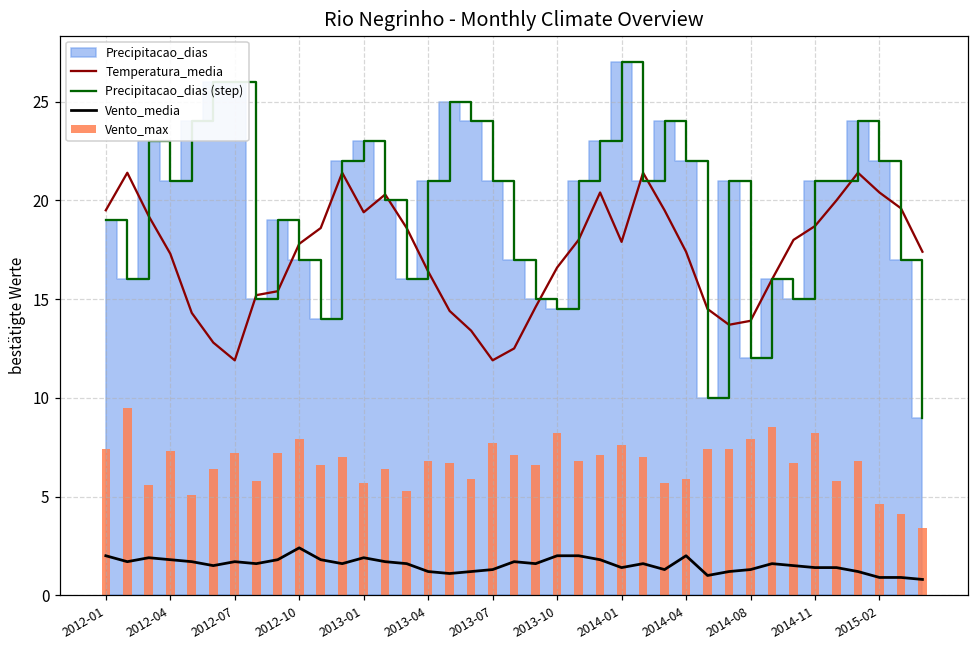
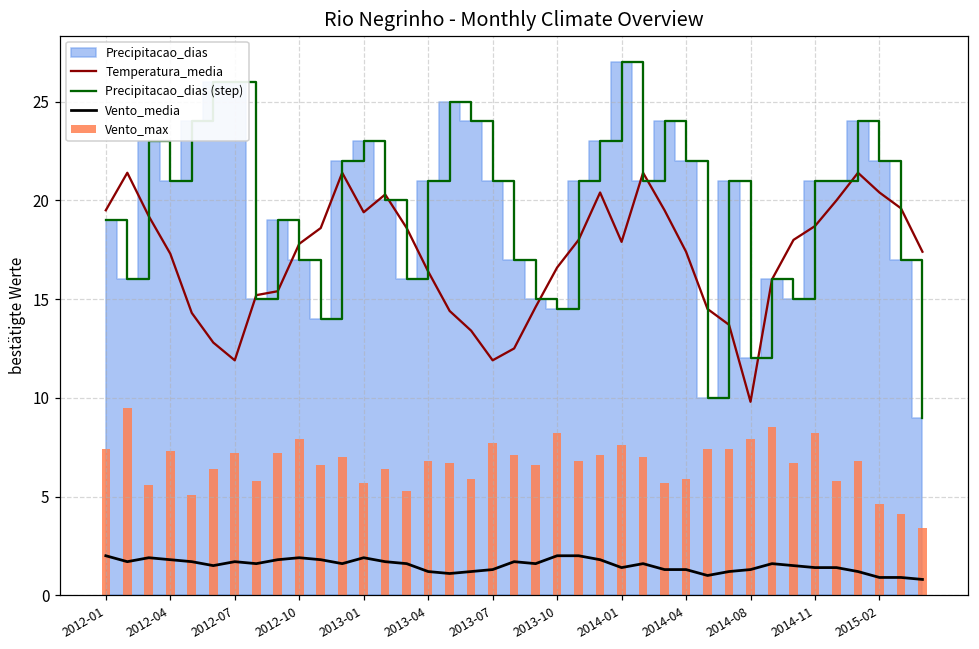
  {
    "Temperatura_media": {
      "2012-01": 19.5,
      "2012-04": 17.3,
      "2012-07": 11.9,
      "2012-10": 17.8,
      "2013-01": 19.4,
      "2013-04": 16.4,
      "2013-07": 11.9,
      "2013-10": 16.6,
      "2014-01": 17.9,
      "2014-04": 17.4,
-     "2014-08": 13.9,
+     "2014-08": 9.8,
      "2014-11": 18.7,
      "2015-02": 20.4
    },
    "Vento_max": {
      "2012-01": 7.4,
      "2012-04": 7.3,
      "2012-07": 7.2,
      "2012-10": 7.9,
      "2013-01": 5.7,
      "2013-04": 6.8,
      "2013-07": 7.7,
      "2013-10": 8.2,
      "2014-01": 7.6,
      "2014-04": 5.9,
      "2014-08": 7.9,
      "2014-11": 8.2,
      "2015-02": 4.6
    },
    "Precipitacao_dias (step)": {
      "2012-04": 21.0,
      "2012-10": 17.0,
      "2013-01": 23.0,
      "2013-04": 21.0,
      "2013-07": 21.0,
      "2013-10": 14.5,
      "2014-01": 27.0,
      "2014-04": 22.0,
      "2014-08": 12.0,
      "2014-11": 21.0,
      "2015-02": 22.0
    },
    "Vento_media": {
      "2012-01": 2.0,
      "2012-04": 1.8,
      "2012-07": 1.7,
-     "2012-10": 2.4,
+     "2012-10": 1.9,
      "2013-01": 1.9,
      "2013-04": 1.2,
      "2013-07": 1.3,
      "2013-10": 2.0,
      "2014-01": 1.4,
-     "2014-04": 2.0,
+     "2014-04": 1.3,
      "2014-08": 1.3,
      "2014-11": 1.4,
      "2015-02": 0.9
    }
  }
